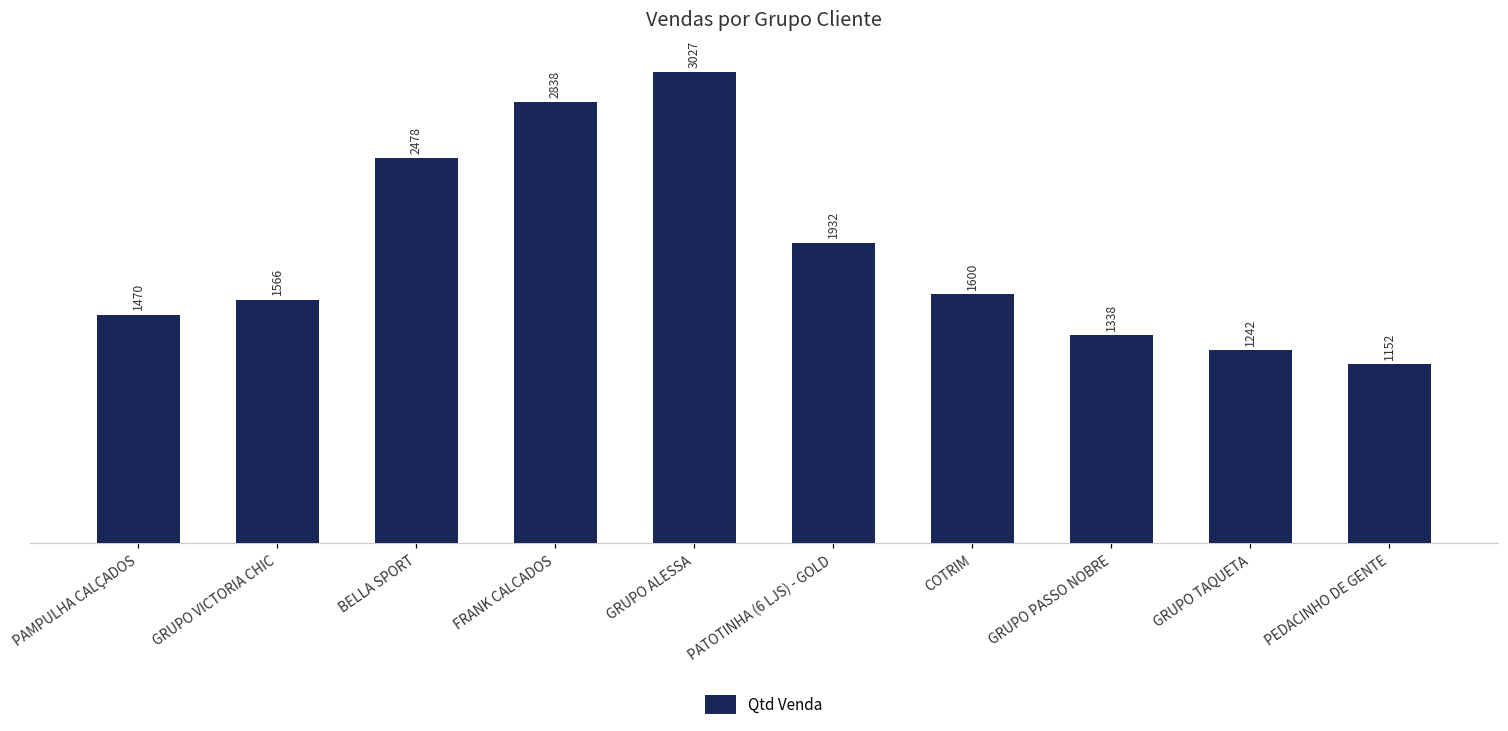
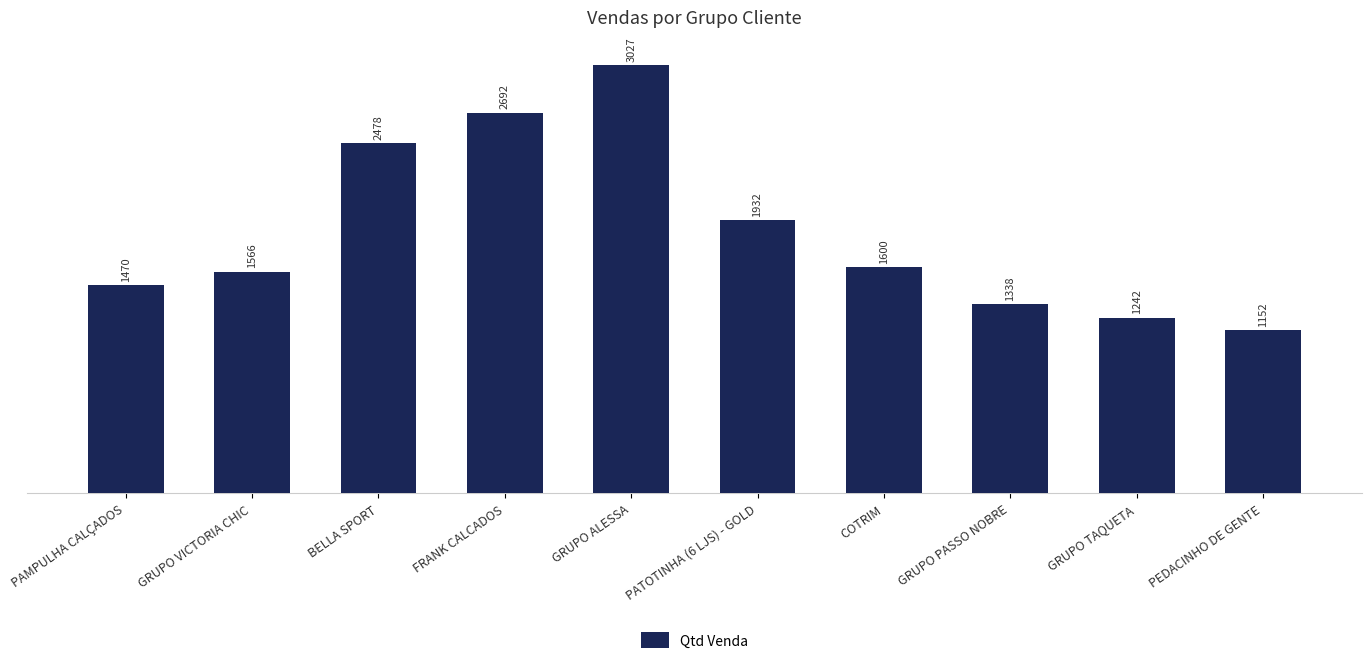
  {
    "PAMPULHA CALÇADOS": 1470,
    "GRUPO VICTORIA CHIC": 1566,
    "BELLA SPORT": 2478,
-   "FRANK CALCADOS": 2838,
+   "FRANK CALCADOS": 2692,
    "GRUPO ALESSA": 3027,
    "PATOTINHA (6 LJS) - GOLD": 1932,
    "COTRIM": 1600,
    "GRUPO PASSO NOBRE": 1338,
    "GRUPO TAQUETA": 1242,
    "PEDACINHO DE GENTE": 1152
  }
